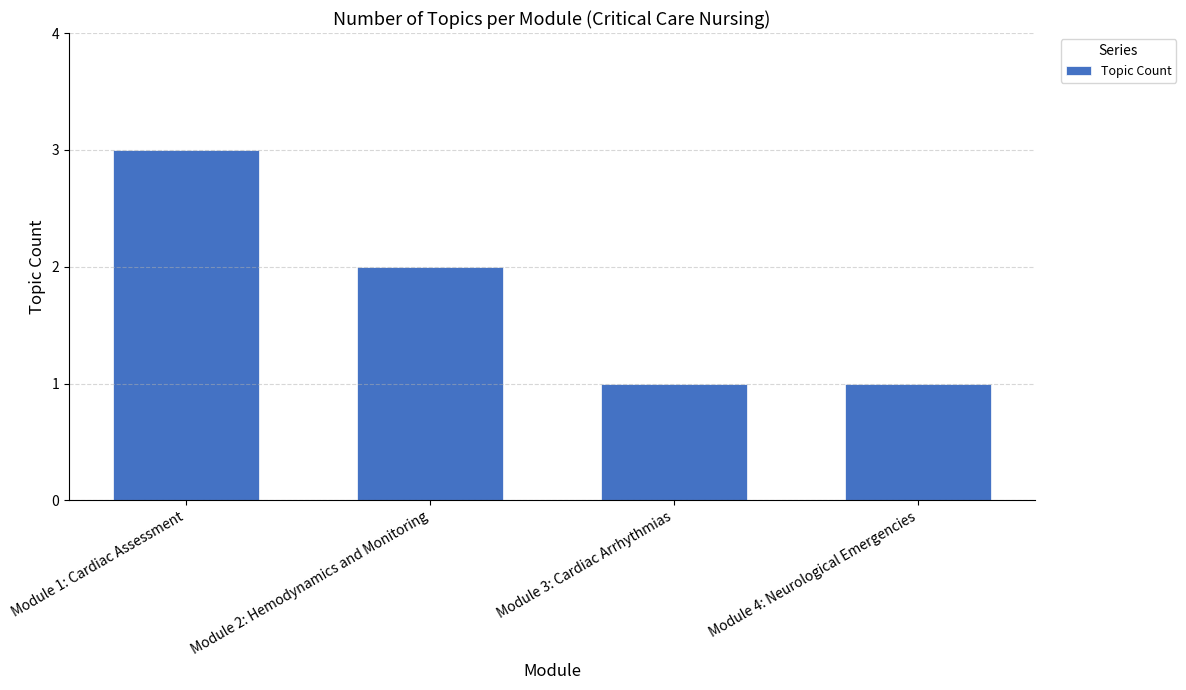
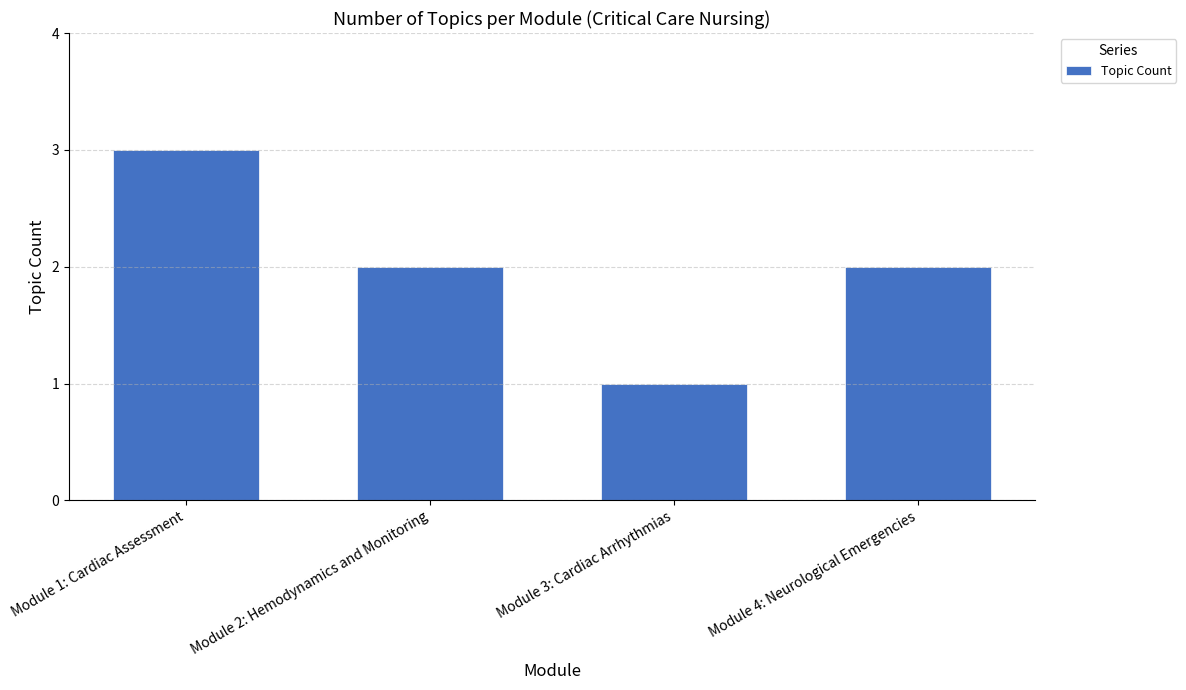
  {
    "Module 1: Cardiac Assessment": 3,
    "Module 2: Hemodynamics and Monitoring": 2,
    "Module 3: Cardiac Arrhythmias": 1,
-   "Module 4: Neurological Emergencies": 1
+   "Module 4: Neurological Emergencies": 2
  }
